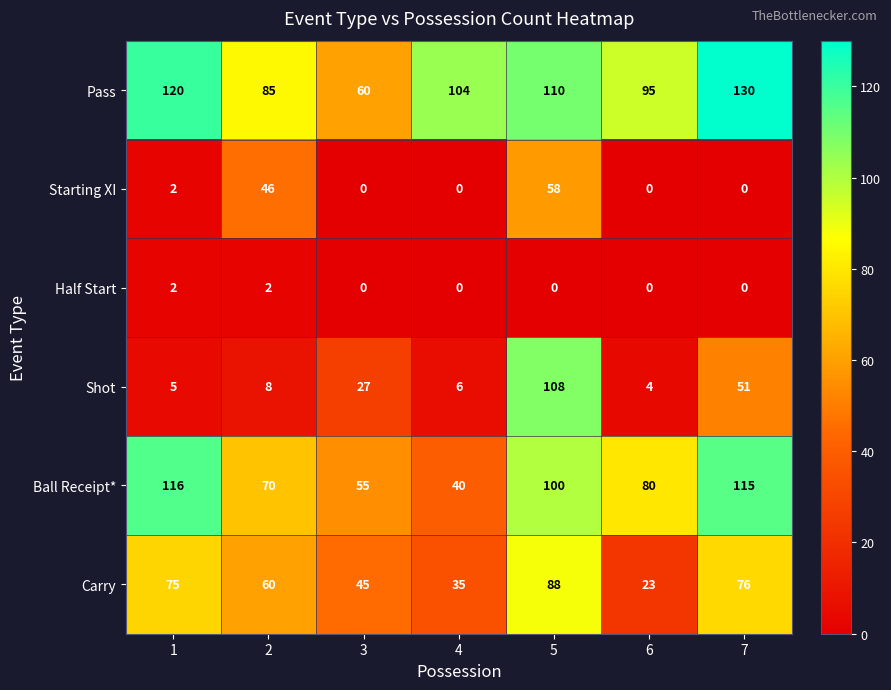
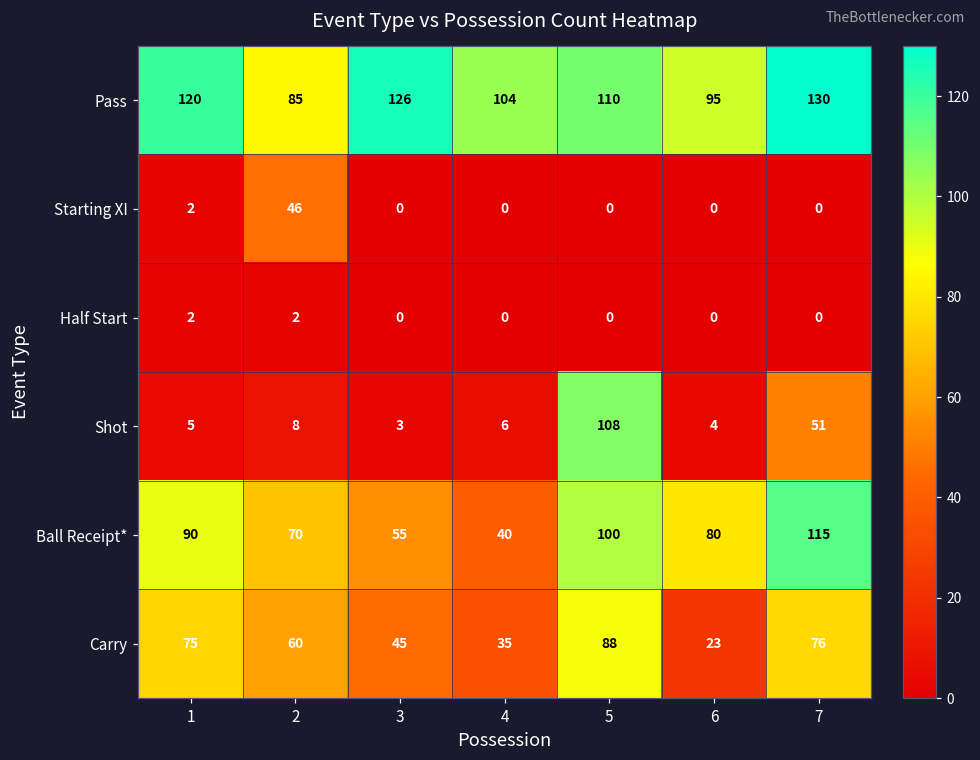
  {
    "Pass": {
      "1": 120,
      "2": 85,
-     "3": 60,
+     "3": 126,
      "4": 104,
      "5": 110,
      "6": 95,
      "7": 130
    },
    "Starting XI": {
      "1": 2,
      "2": 46,
      "3": 0,
      "4": 0,
-     "5": 58,
+     "5": 0,
      "6": 0,
      "7": 0
    },
    "Half Start": {
      "1": 2,
      "2": 2,
      "3": 0,
      "4": 0,
      "5": 0,
      "6": 0,
      "7": 0
    },
    "Shot": {
      "1": 5,
      "2": 8,
-     "3": 27,
+     "3": 3,
      "4": 6,
      "5": 108,
      "6": 4,
      "7": 51
    },
    "Ball Receipt*": {
-     "1": 116,
+     "1": 90,
      "2": 70,
      "3": 55,
      "4": 40,
      "5": 100,
      "6": 80,
      "7": 115
    },
    "Carry": {
      "1": 75,
      "2": 60,
      "3": 45,
      "4": 35,
      "5": 88,
      "6": 23,
      "7": 76
    }
  }
